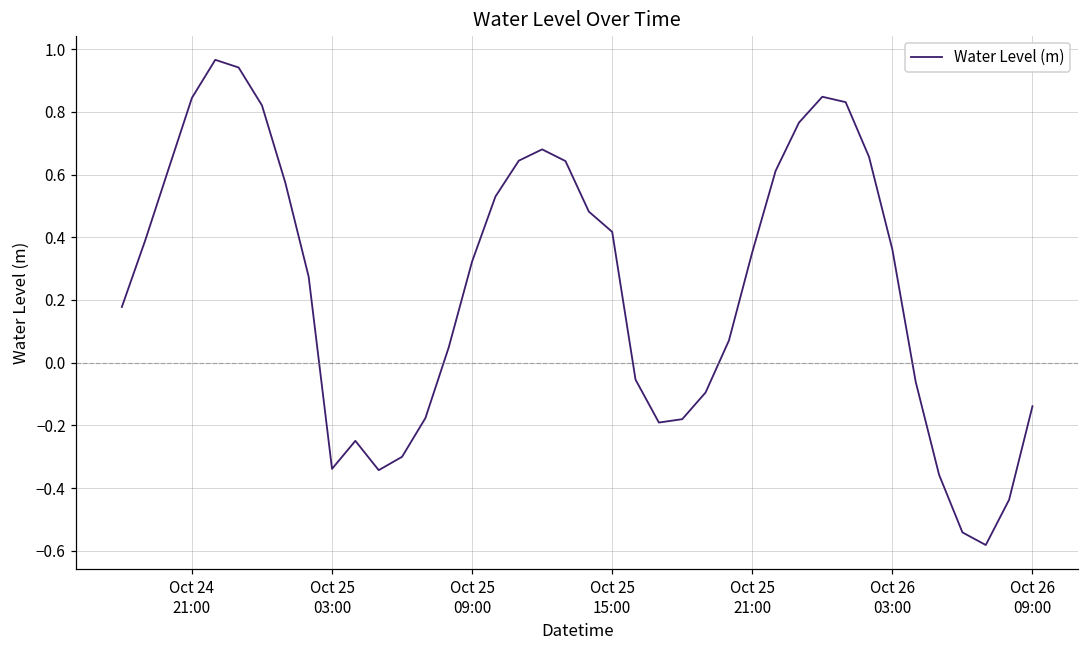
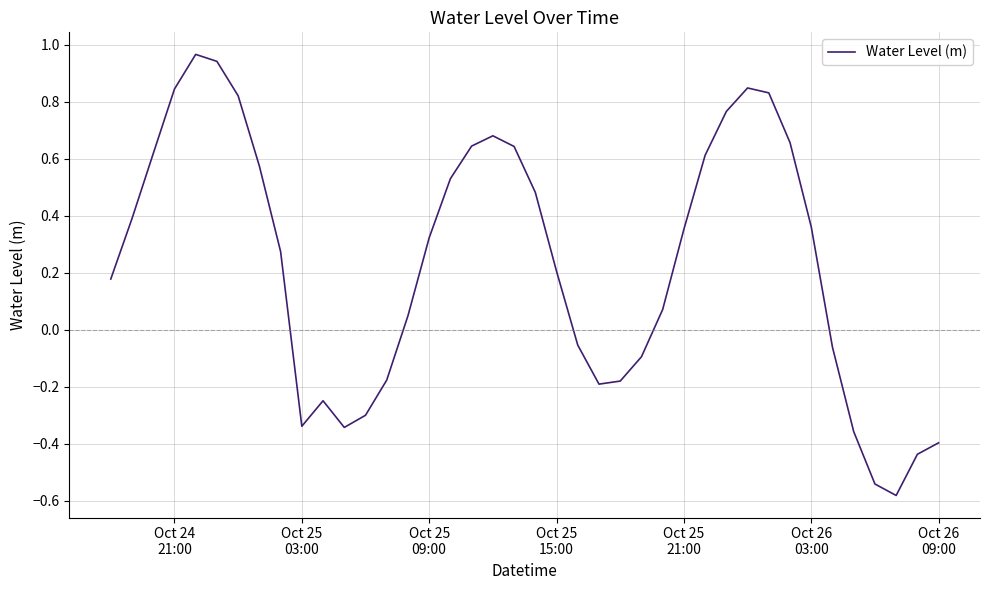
  {
    "Oct 24 21:00": 0.84,
    "Oct 25 03:00": -0.34,
    "Oct 25 09:00": 0.32,
-   "Oct 25 15:00": 0.42,
+   "Oct 25 15:00": 0.21,
    "Oct 25 21:00": 0.35,
    "Oct 26 03:00": 0.36,
-   "Oct 26 09:00": -0.14
+   "Oct 26 09:00": -0.40
  }
